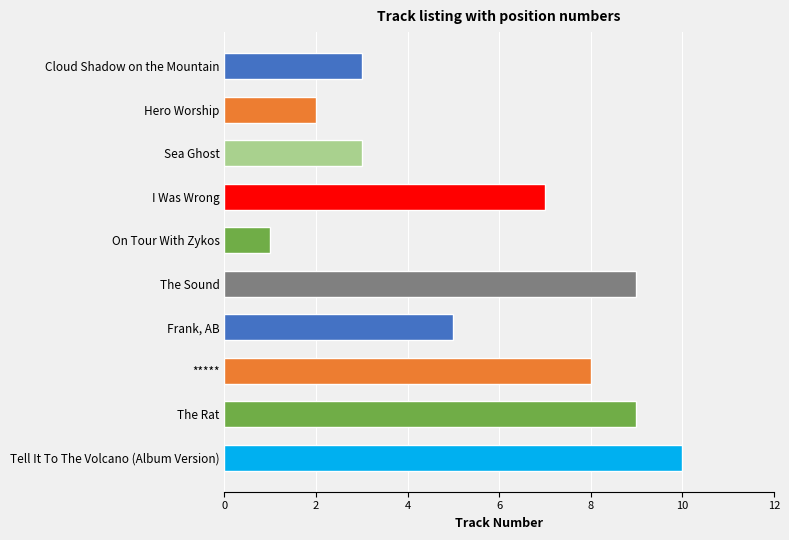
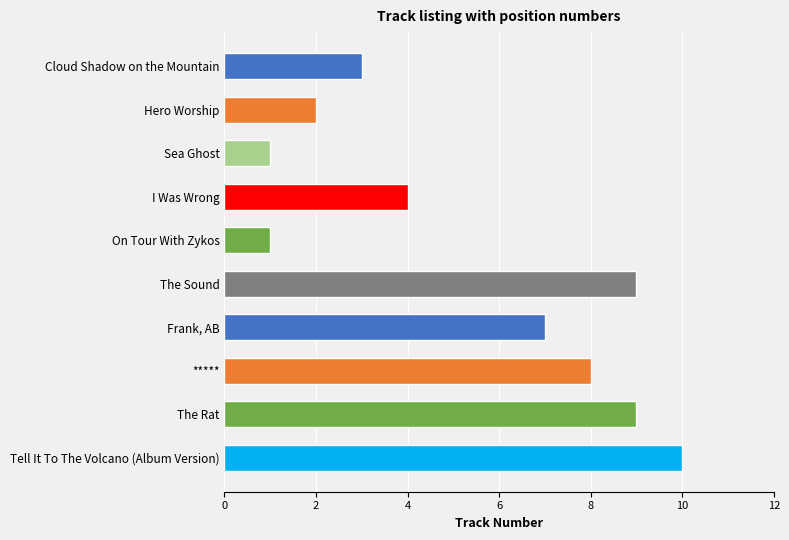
  {
    "Cloud Shadow on the Mountain": 3,
    "Hero Worship": 2,
-   "Sea Ghost": 3,
-   "I Was Wrong": 7,
+   "Sea Ghost": 1,
+   "I Was Wrong": 4,
    "On Tour With Zykos": 1,
    "The Sound": 9,
-   "Frank, AB": 5,
+   "Frank, AB": 7,
    "*****": 8,
    "The Rat": 9,
    "Tell It To The Volcano (Album Version)": 10
  }
